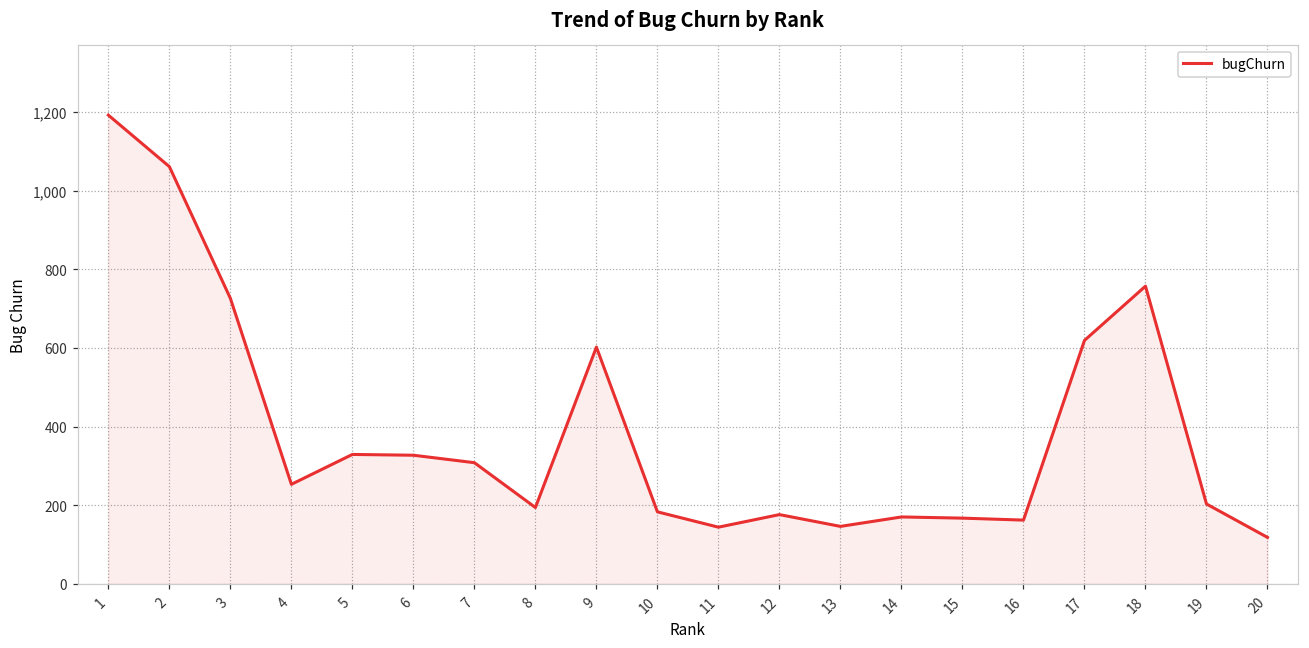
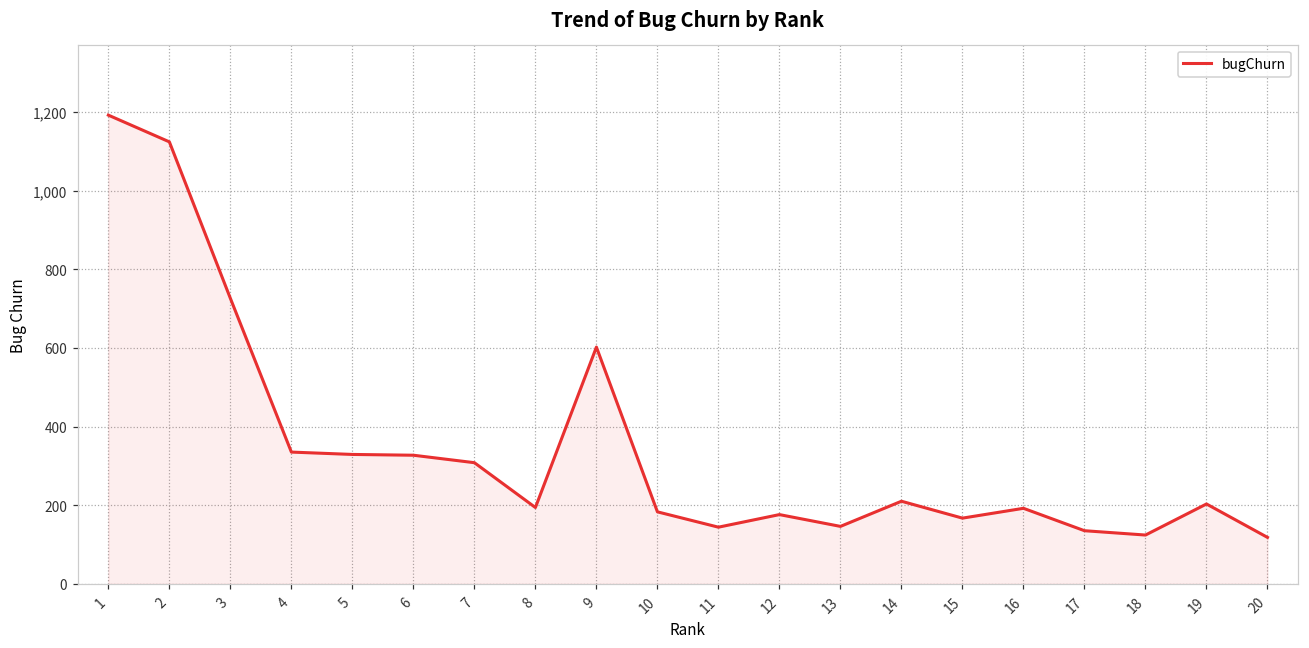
  {
    "1": "1,190",
-   "2": "1,060",
+   "2": "1,120",
    "3": "730",
-   "4": "250",
+   "4": "340",
    "5": "330",
    "6": "330",
    "7": "310",
    "8": "190",
    "9": "600",
    "10": "180",
    "11": "140",
    "12": "180",
    "13": "150",
-   "14": "170",
+   "14": "210",
    "15": "170",
-   "16": "160",
-   "17": "620",
-   "18": "760",
+   "16": "190",
+   "17": "140",
+   "18": "120",
    "19": "200",
    "20": "120"
  }
